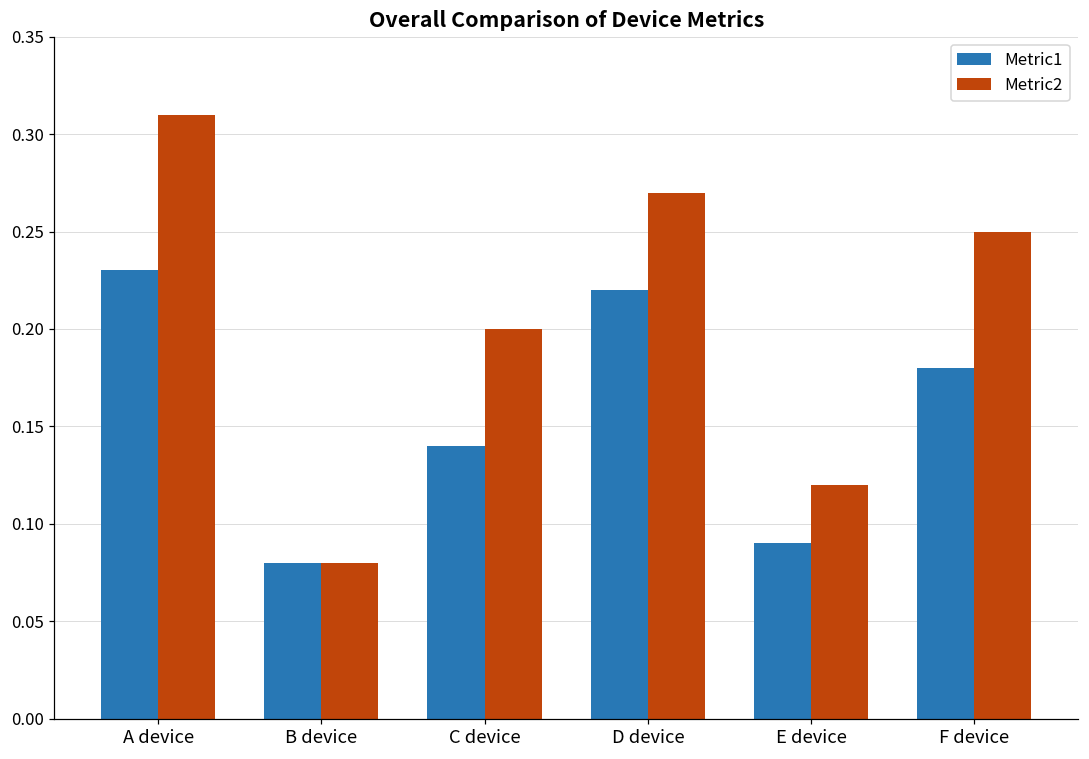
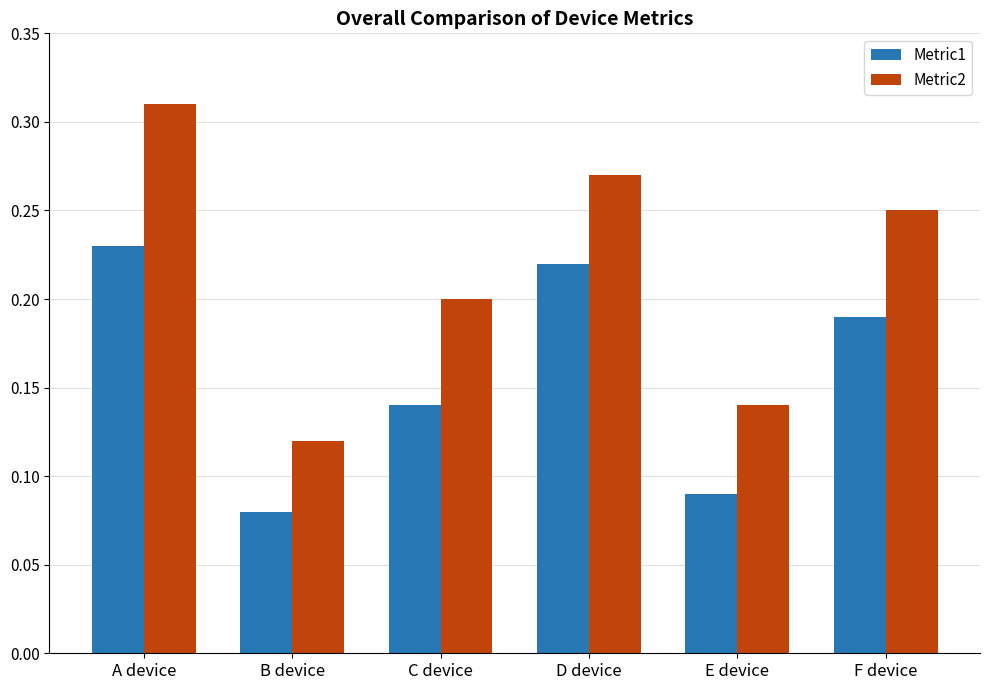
  {
    "Metric1": {
      "A device": 0.23,
      "B device": 0.08,
      "C device": 0.14,
      "D device": 0.22,
      "E device": 0.09,
-     "F device": 0.18
+     "F device": 0.19
    },
    "Metric2": {
      "A device": 0.31,
-     "B device": 0.08,
+     "B device": 0.12,
      "C device": 0.20,
      "D device": 0.27,
-     "E device": 0.12,
+     "E device": 0.14,
      "F device": 0.25
    }
  }
